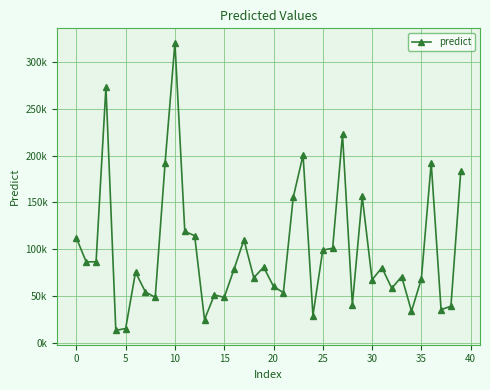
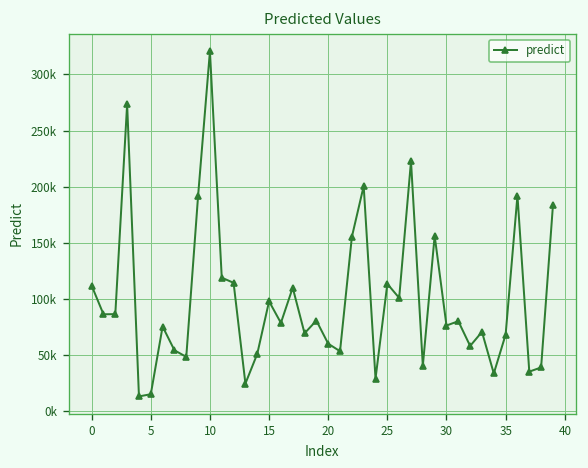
  {
    "0": 110000,
    "5": 20000,
    "10": 320000,
-   "15": 50000,
+   "15": 100000,
    "20": 60000,
-   "25": 100000,
-   "30": 70000,
+   "25": 110000,
+   "30": 80000,
    "35": 70000
  }
